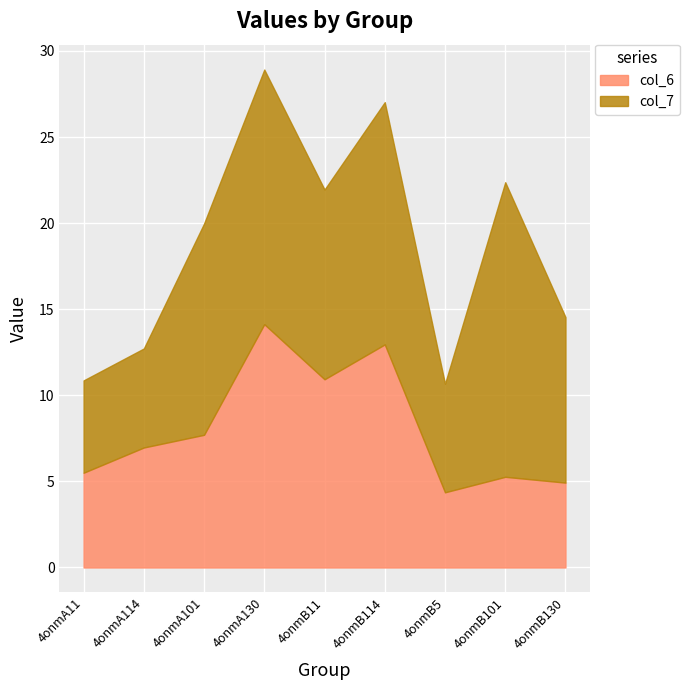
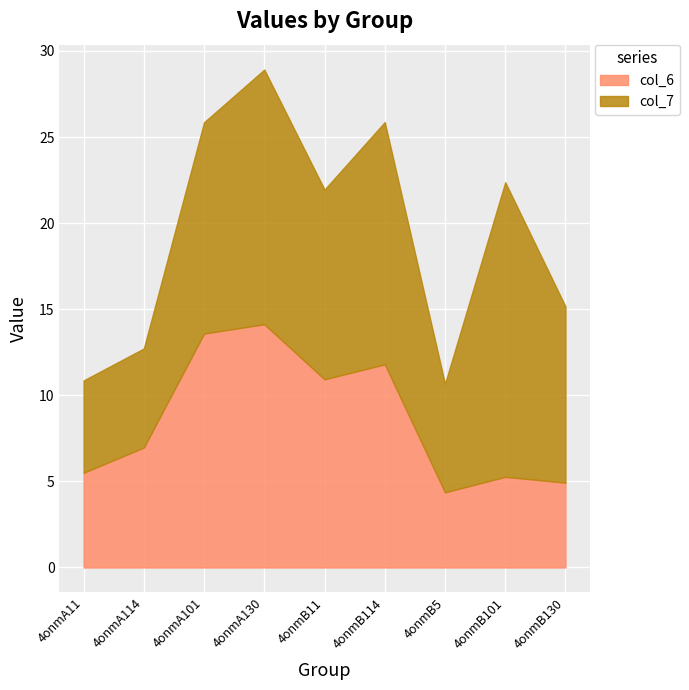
  {
    "col_6": {
      "4onmA11": 5.5,
      "4onmA114": 7.0,
-     "4onmA101": 7.7,
+     "4onmA101": 13.6,
      "4onmA130": 14.1,
      "4onmB11": 10.9,
-     "4onmB114": 13.0,
+     "4onmB114": 11.8,
      "4onmB5": 4.4,
      "4onmB101": 5.3,
      "4onmB130": 4.9
    },
    "col_7": {
      "4onmA11": 5.4,
      "4onmA114": 5.8,
      "4onmA101": 12.3,
      "4onmA130": 14.8,
      "4onmB11": 11.0,
      "4onmB114": 14.1,
      "4onmB5": 6.3,
      "4onmB101": 17.1,
-     "4onmB130": 9.6
+     "4onmB130": 10.2
    }
  }
